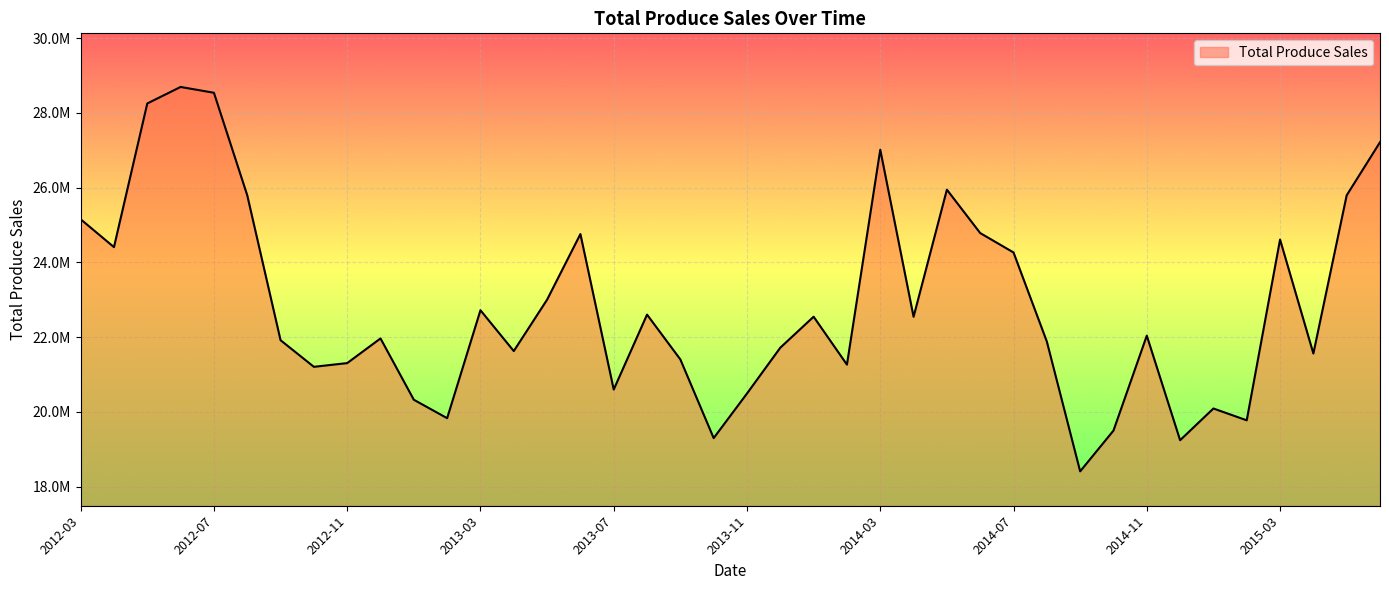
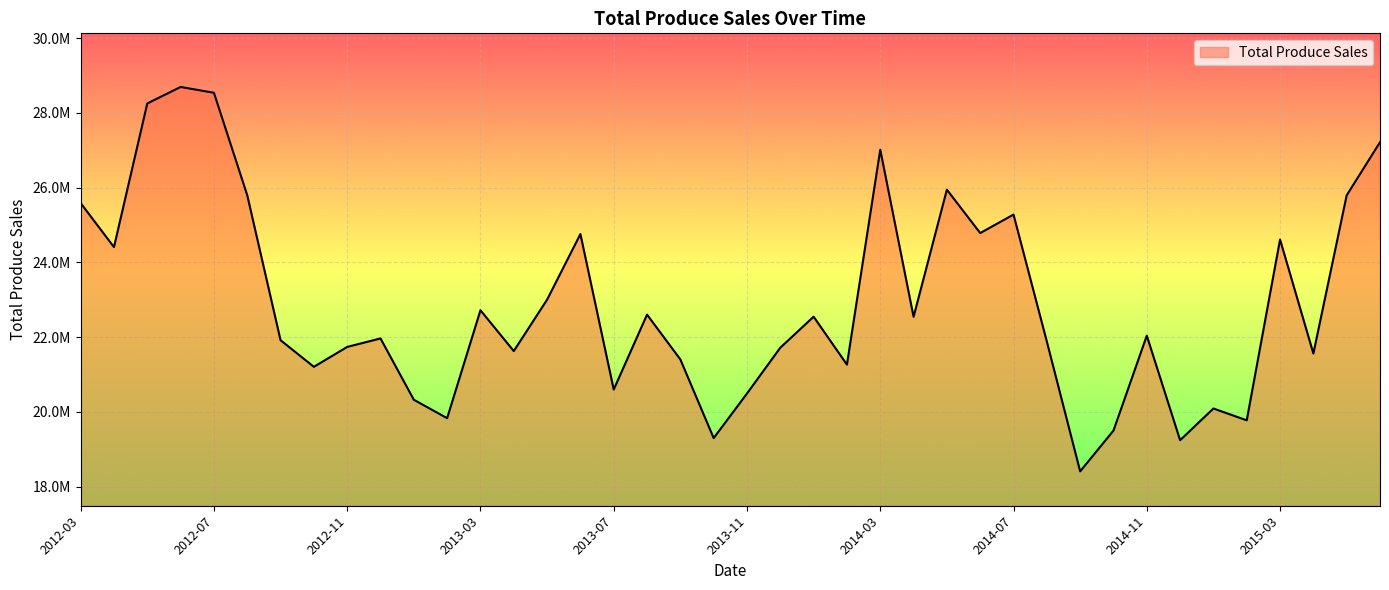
  {
-   "2012-03": 25200000,
+   "2012-03": 25600000,
    "2012-07": 28500000,
-   "2012-11": 21300000,
+   "2012-11": 21700000,
    "2013-03": 22700000,
    "2013-07": 20600000,
    "2013-11": 20500000,
    "2014-03": 27000000,
-   "2014-07": 24300000,
+   "2014-07": 25300000,
    "2014-11": 22000000,
    "2015-03": 24600000
  }
